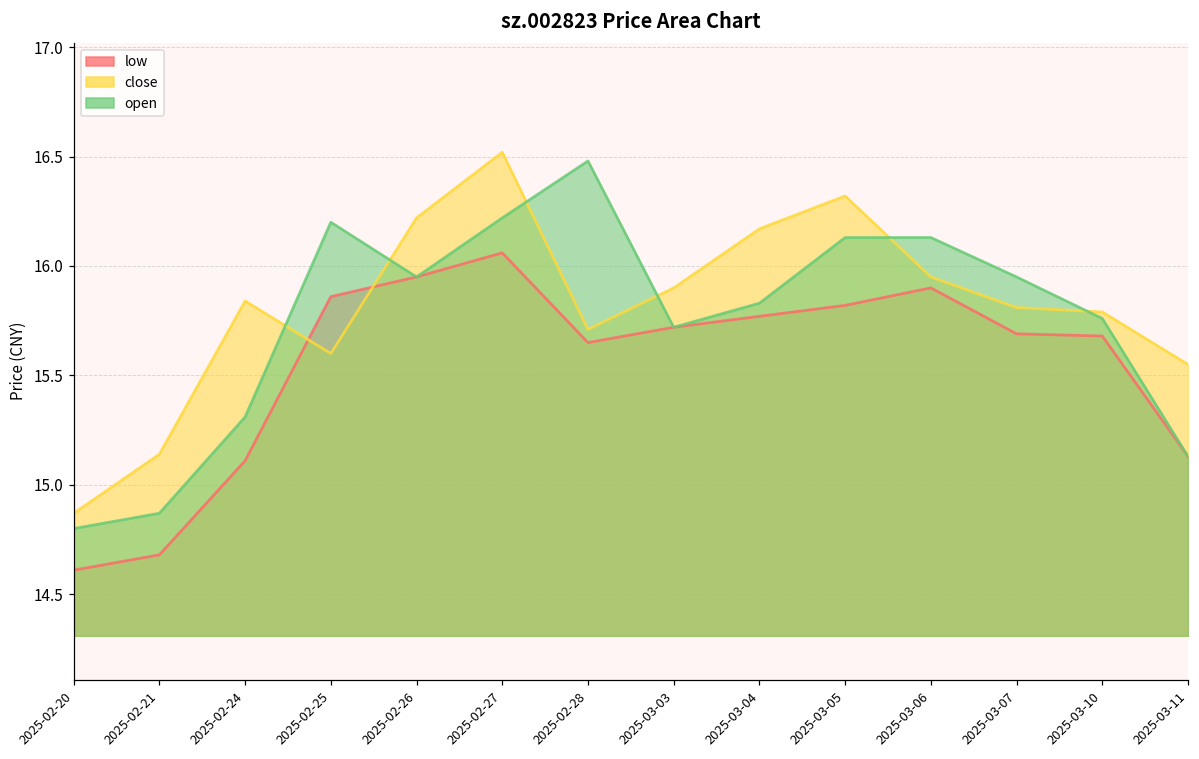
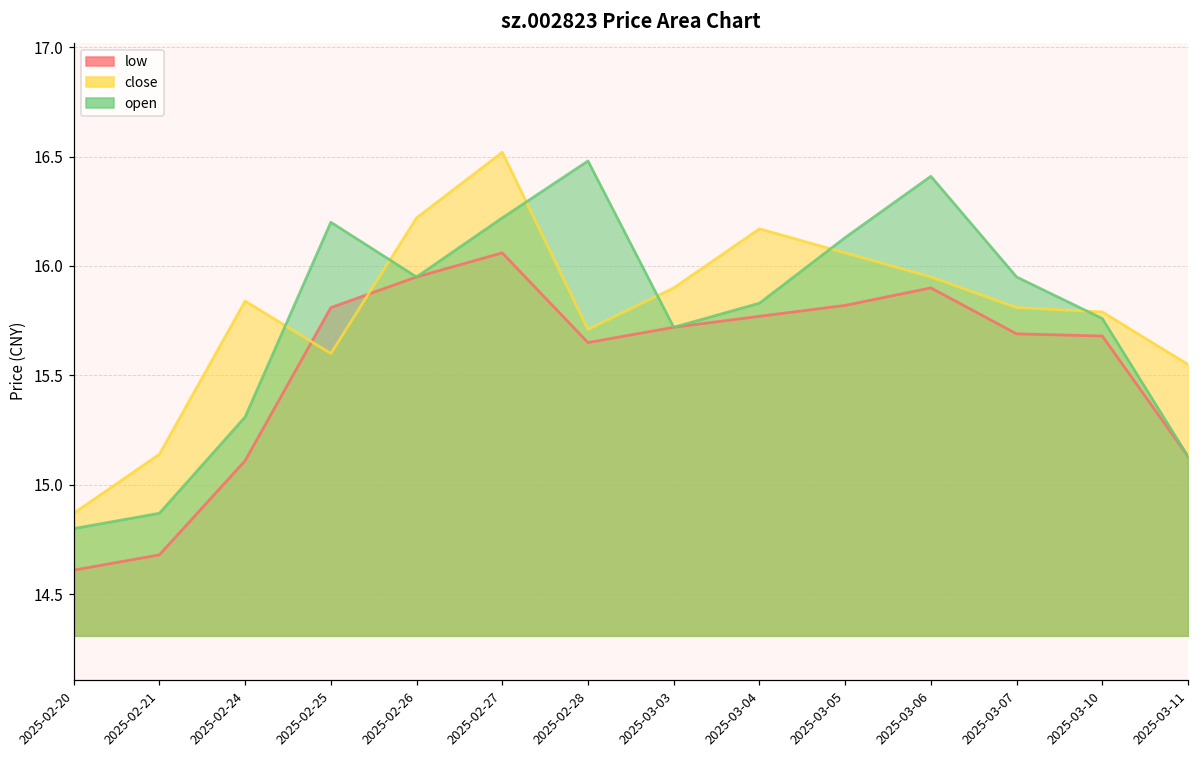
  {
    "low": {
      "2025-02-20": 14.61,
      "2025-02-21": 14.68,
      "2025-02-24": 15.11,
-     "2025-02-25": 15.86,
+     "2025-02-25": 15.81,
      "2025-02-27": 16.06,
      "2025-02-28": 15.65,
      "2025-03-04": 15.77,
      "2025-03-05": 15.82,
      "2025-03-06": 15.90,
      "2025-03-07": 15.69,
      "2025-03-10": 15.68
    },
    "close": {
      "2025-02-20": 14.87,
      "2025-02-21": 15.14,
      "2025-02-24": 15.84,
      "2025-02-25": 15.60,
      "2025-02-26": 16.22,
      "2025-02-27": 16.52,
      "2025-02-28": 15.71,
      "2025-03-03": 15.90,
      "2025-03-04": 16.17,
-     "2025-03-05": 16.32,
+     "2025-03-05": 16.06,
      "2025-03-06": 15.95,
      "2025-03-07": 15.81,
      "2025-03-10": 15.79,
      "2025-03-11": 15.55
    },
    "open": {
      "2025-02-20": 14.80,
      "2025-02-21": 14.87,
      "2025-02-24": 15.31,
      "2025-02-25": 16.20,
      "2025-02-27": 16.22,
      "2025-02-28": 16.48,
      "2025-03-04": 15.83,
      "2025-03-05": 16.13,
-     "2025-03-06": 16.13,
+     "2025-03-06": 16.41,
      "2025-03-07": 15.95,
      "2025-03-10": 15.76
    }
  }
